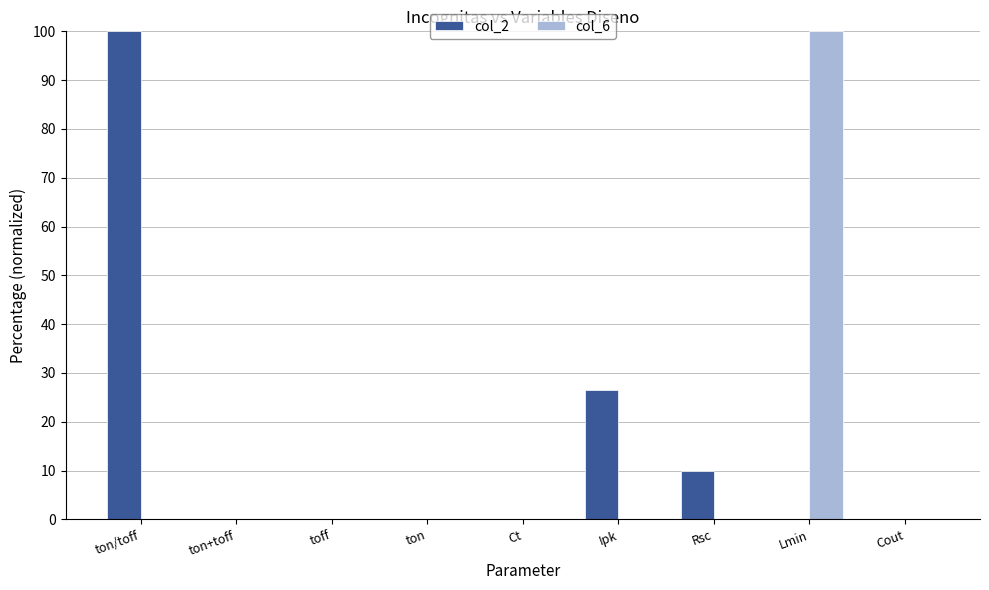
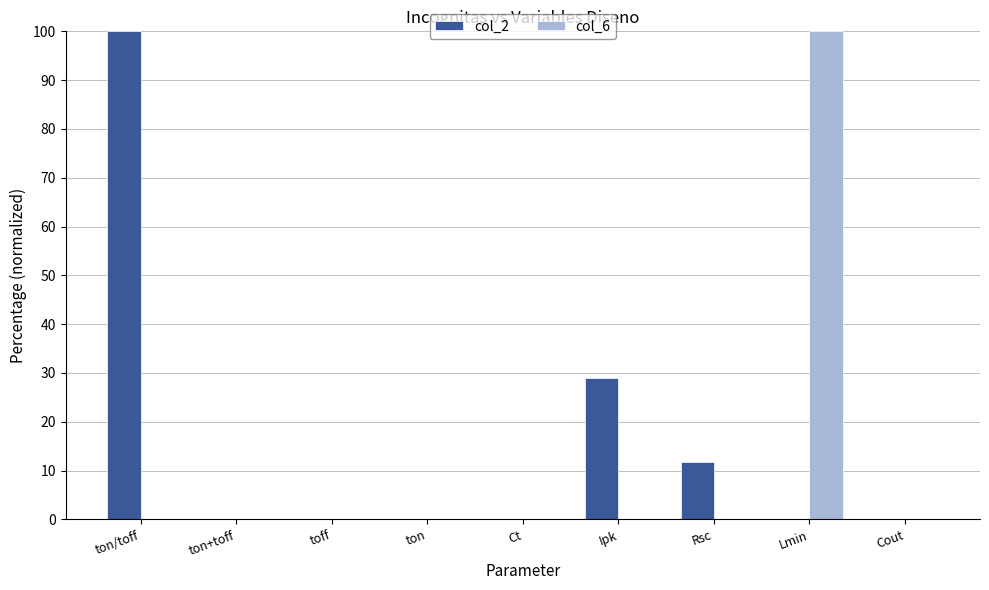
  {
    "col_2": {
      "ton/toff": 100,
-     "Ipk": 26,
-     "Rsc": 10
+     "Ipk": 29,
+     "Rsc": 12
    },
    "col_6": {
      "Lmin": 100,
      "Cout": 0
    }
  }
